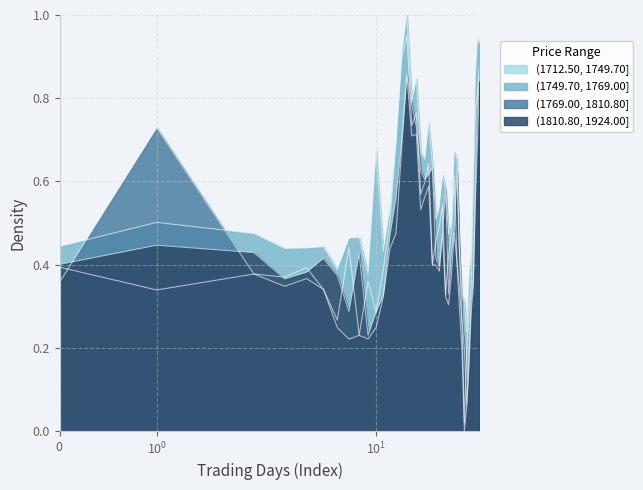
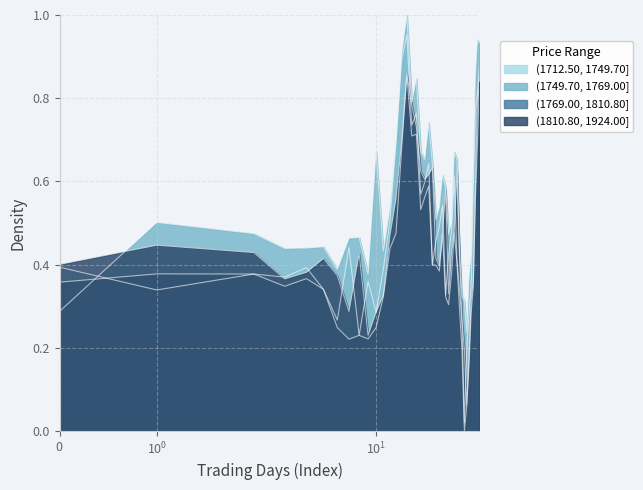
  {
    "(1712.50, 1749.70]": {
      "0": 0.39,
      "10^0": 0.34
    },
    "(1749.70, 1769.00]": {
-     "0": 0.44,
+     "0": 0.29,
      "10^0": 0.50,
      "10^1": 0.67
    },
    "(1769.00, 1810.80]": {
      "0": 0.36,
-     "10^0": 0.73,
+     "10^0": 0.38,
      "10^1": 0.25
    },
    "(1810.80, 1924.00]": {
      "0": 0.40,
      "10^0": 0.45
    }
  }
